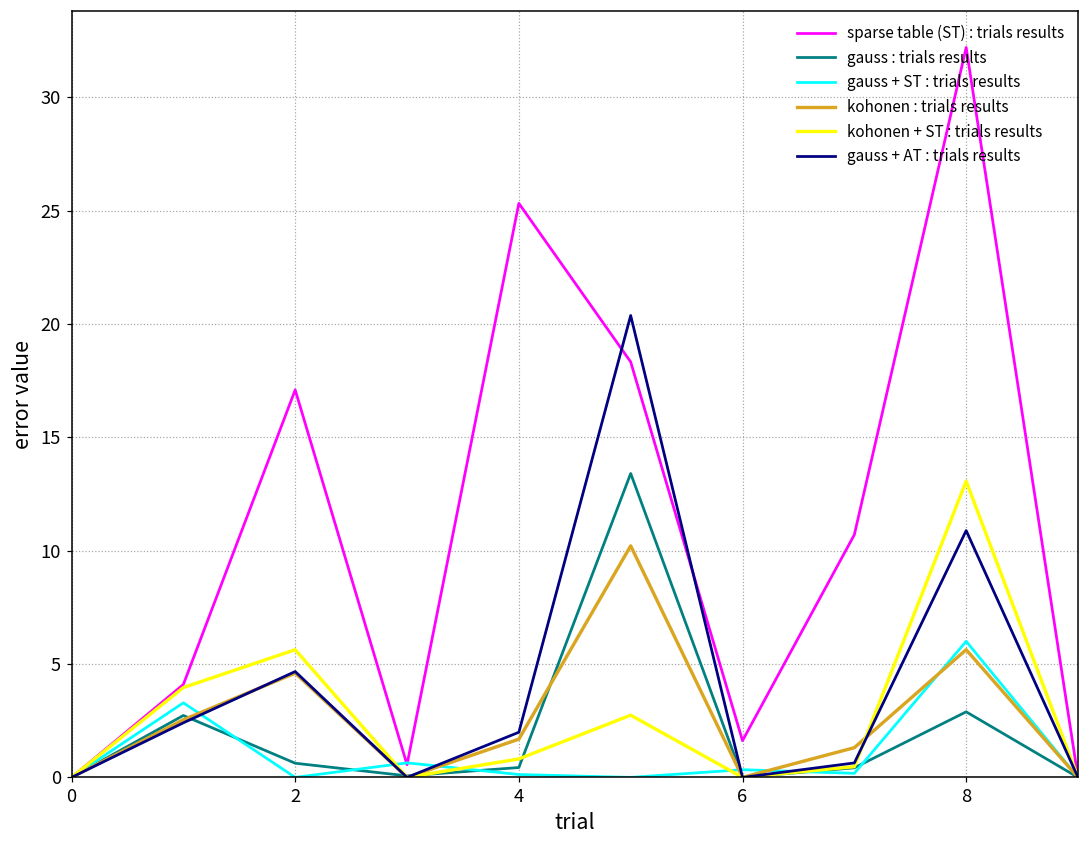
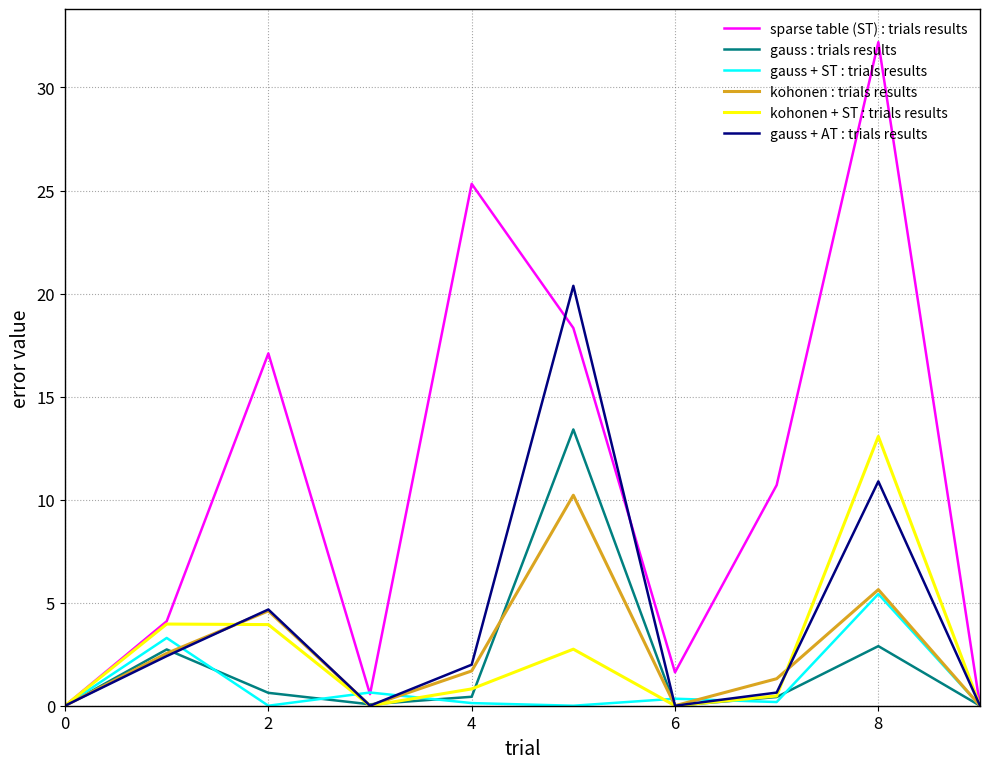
  {
    "sparse table (ST) : trials results": {
      "2": 17.1,
      "4": 25.3,
      "6": 1.6,
      "8": 32.2
    },
    "gauss : trials results": {
      "2": 0.6,
      "4": 0.4,
      "8": 2.9
    },
    "gauss + ST : trials results": {
      "2": 0.0,
      "4": 0.1,
      "6": 0.3,
-     "8": 6.0
+     "8": 5.4
    },
    "kohonen : trials results": {
      "4": 1.7,
      "8": 5.6
    },
    "kohonen + ST : trials results": {
-     "2": 5.6,
+     "2": 3.9,
      "4": 0.8,
      "8": 13.1
    },
    "gauss + AT : trials results": {
      "4": 2.0,
      "8": 10.9
    }
  }
